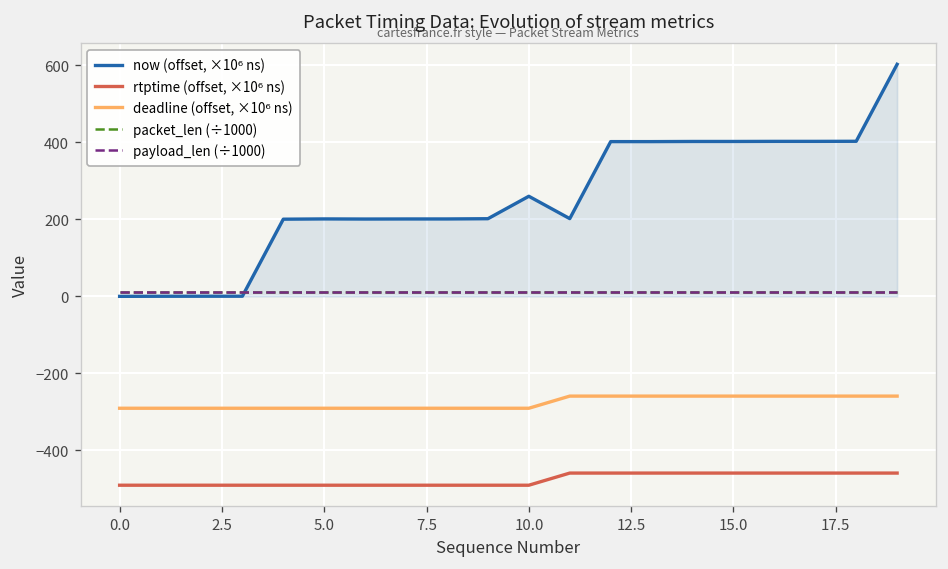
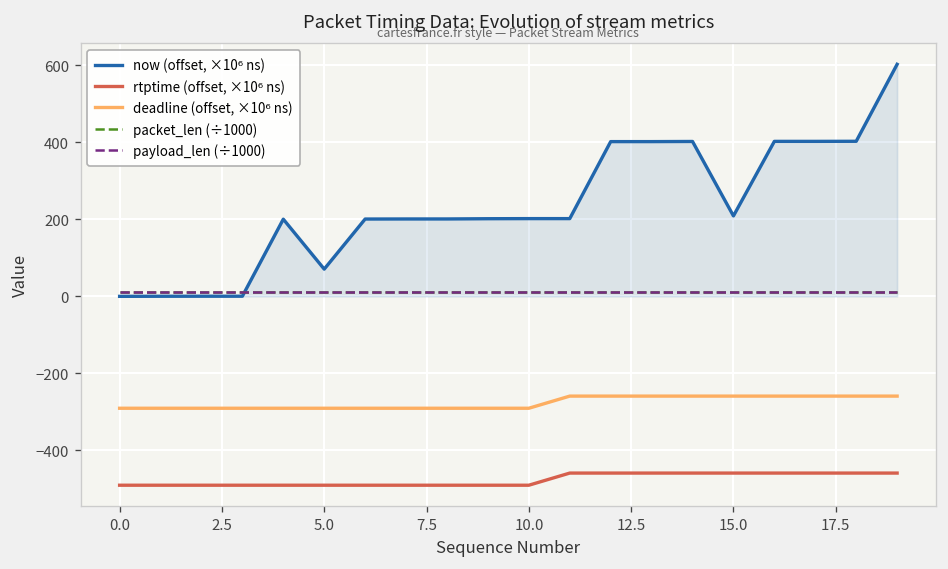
  {
    "now (offset, ×10⁶ ns)": {
      "0.0": 0,
-     "5.0": 200,
-     "10.0": 260,
-     "15.0": 400
+     "5.0": 70,
+     "10.0": 200,
+     "15.0": 210
    },
    "rtptime (offset, ×10⁶ ns)": {
      "0.0": -490,
      "5.0": -490,
      "10.0": -490,
      "15.0": -460
    },
    "deadline (offset, ×10⁶ ns)": {
      "0.0": -290,
      "5.0": -290,
      "10.0": -290,
      "15.0": -260
    },
    "payload_len (÷1000)": {
      "0.0": 10,
      "5.0": 10,
      "10.0": 10,
      "15.0": 10
    }
  }
